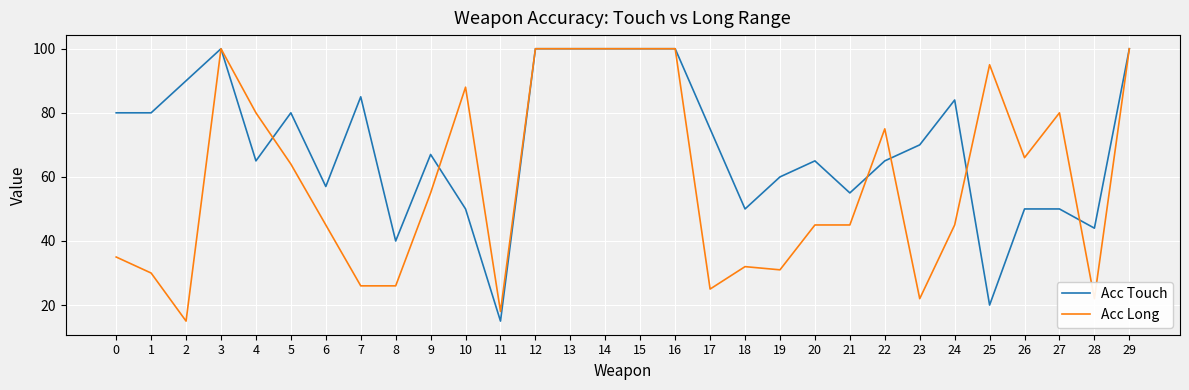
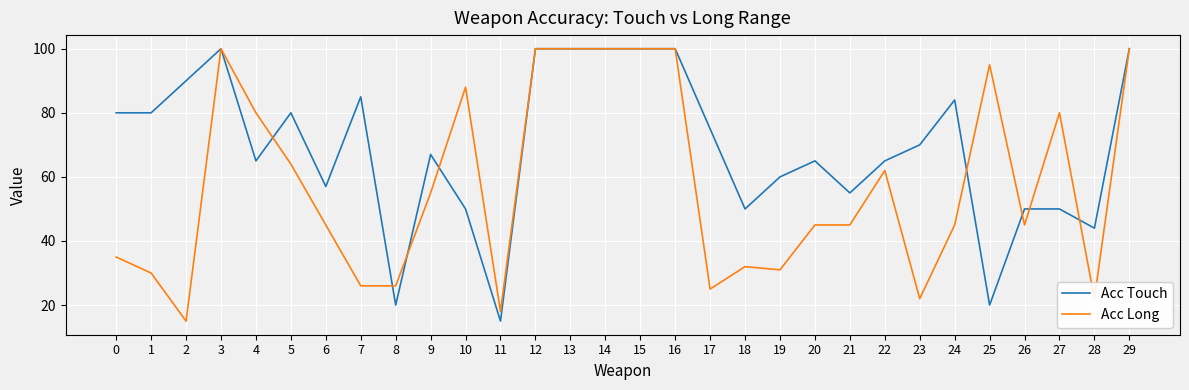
  {
    "Acc Touch": {
      "0": 80,
      "1": 80,
      "2": 90,
      "4": 65,
      "5": 80,
      "6": 57,
      "7": 85,
-     "8": 40,
+     "8": 20,
      "9": 67,
      "10": 50,
      "11": 15,
      "17": 75,
      "18": 50,
      "19": 60,
      "20": 65,
      "21": 55,
      "22": 65,
      "23": 70,
      "24": 84,
      "25": 20,
      "26": 50,
      "27": 50,
      "28": 44
    },
    "Acc Long": {
      "0": 35,
      "1": 30,
      "2": 15,
      "4": 80,
      "5": 64,
      "6": 45,
      "7": 26,
      "8": 26,
      "9": 55,
      "10": 88,
      "11": 18,
      "17": 25,
      "18": 32,
      "19": 31,
      "20": 45,
      "21": 45,
-     "22": 75,
+     "22": 62,
      "23": 22,
      "24": 45,
      "25": 95,
-     "26": 66,
+     "26": 45,
      "27": 80
    }
  }
